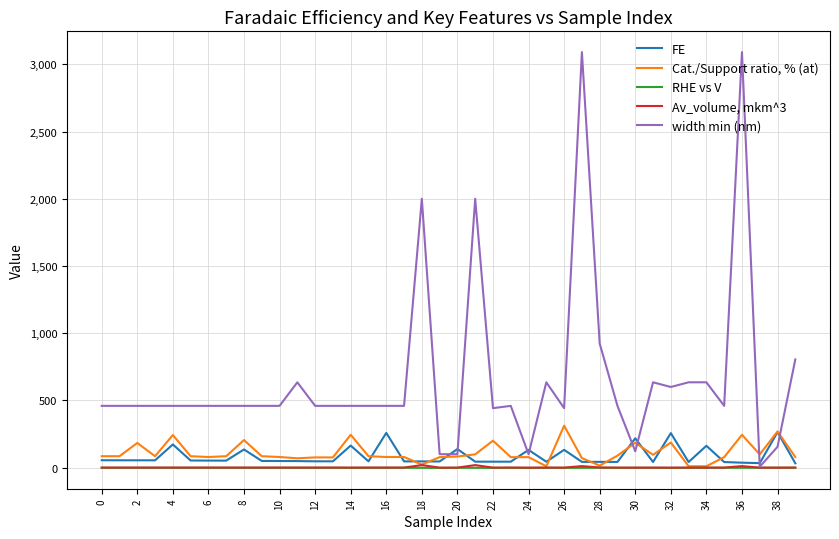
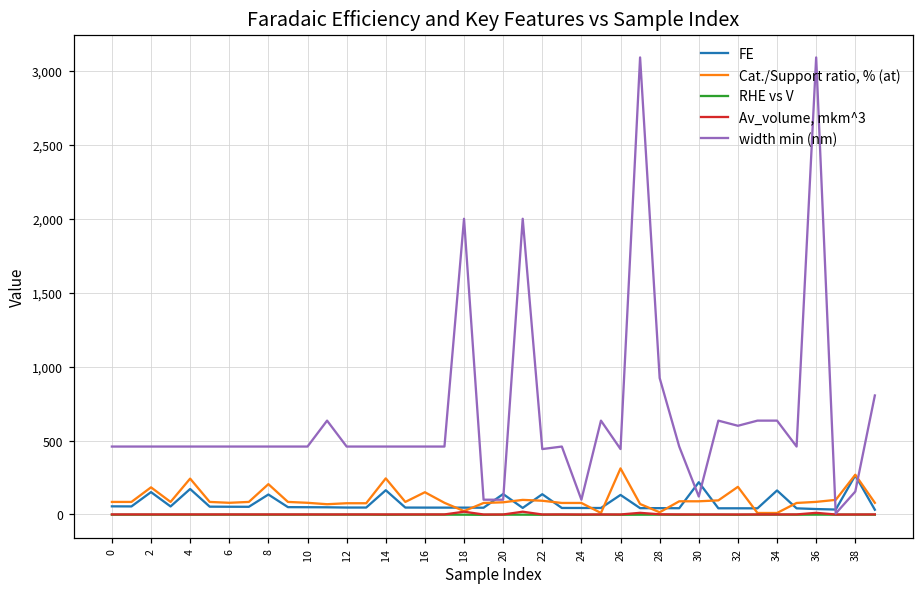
  {
    "FE": {
      "0": "60",
-     "2": "50",
+     "2": "150",
      "4": "170",
      "6": "50",
      "8": "140",
      "10": "50",
      "12": "50",
      "14": "160",
-     "16": "260",
+     "16": "50",
      "18": "50",
      "20": "140",
-     "22": "40",
-     "24": "130",
+     "22": "140",
+     "24": "40",
      "26": "130",
      "28": "40",
      "30": "220",
-     "32": "260",
+     "32": "40",
      "34": "160",
      "36": "40"
    },
    "Cat./Support ratio, % (at)": {
      "0": "90",
      "2": "180",
      "4": "240",
      "6": "80",
      "8": "210",
      "10": "80",
      "12": "80",
      "14": "240",
-     "16": "80",
-     "22": "200",
+     "16": "150",
+     "22": "90",
      "24": "80",
      "26": "310",
-     "30": "190",
+     "30": "90",
      "32": "190",
-     "36": "240"
+     "36": "90"
    },
    "RHE vs V": {
      "18": "0"
    },
    "width min (nm)": {
      "0": "460",
      "2": "460",
      "4": "460",
      "6": "460",
      "8": "460",
      "10": "460",
      "12": "460",
      "14": "460",
      "16": "460",
      "18": "2,000",
      "22": "440",
      "24": "100",
      "26": "440",
      "28": "920",
      "30": "120",
      "32": "600",
      "34": "630",
      "36": "3,090",
      "38": "160"
    }
  }
